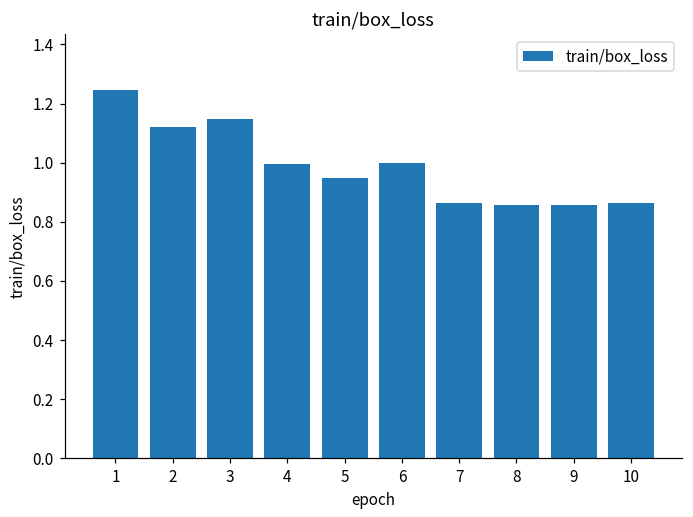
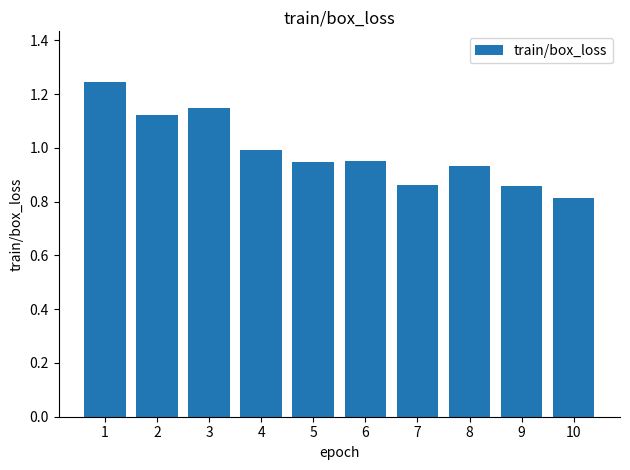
  {
    "1": 1.25,
    "2": 1.12,
    "3": 1.15,
    "4": 0.99,
    "5": 0.95,
-   "6": 1.00,
+   "6": 0.95,
    "7": 0.86,
-   "8": 0.86,
+   "8": 0.93,
    "9": 0.86,
-   "10": 0.86
+   "10": 0.81
  }
